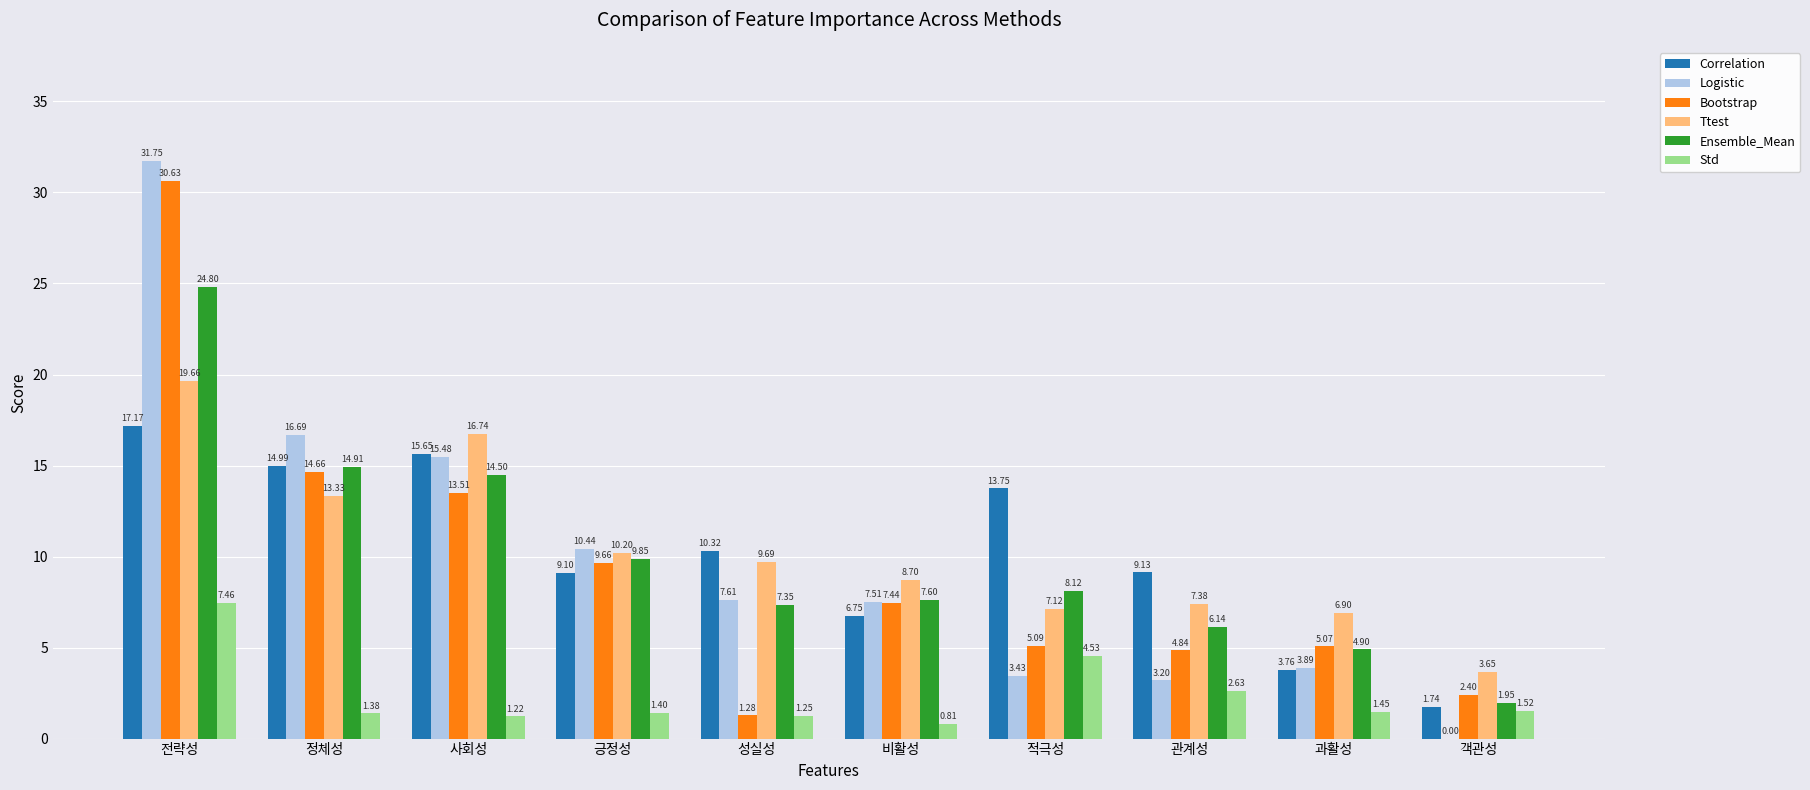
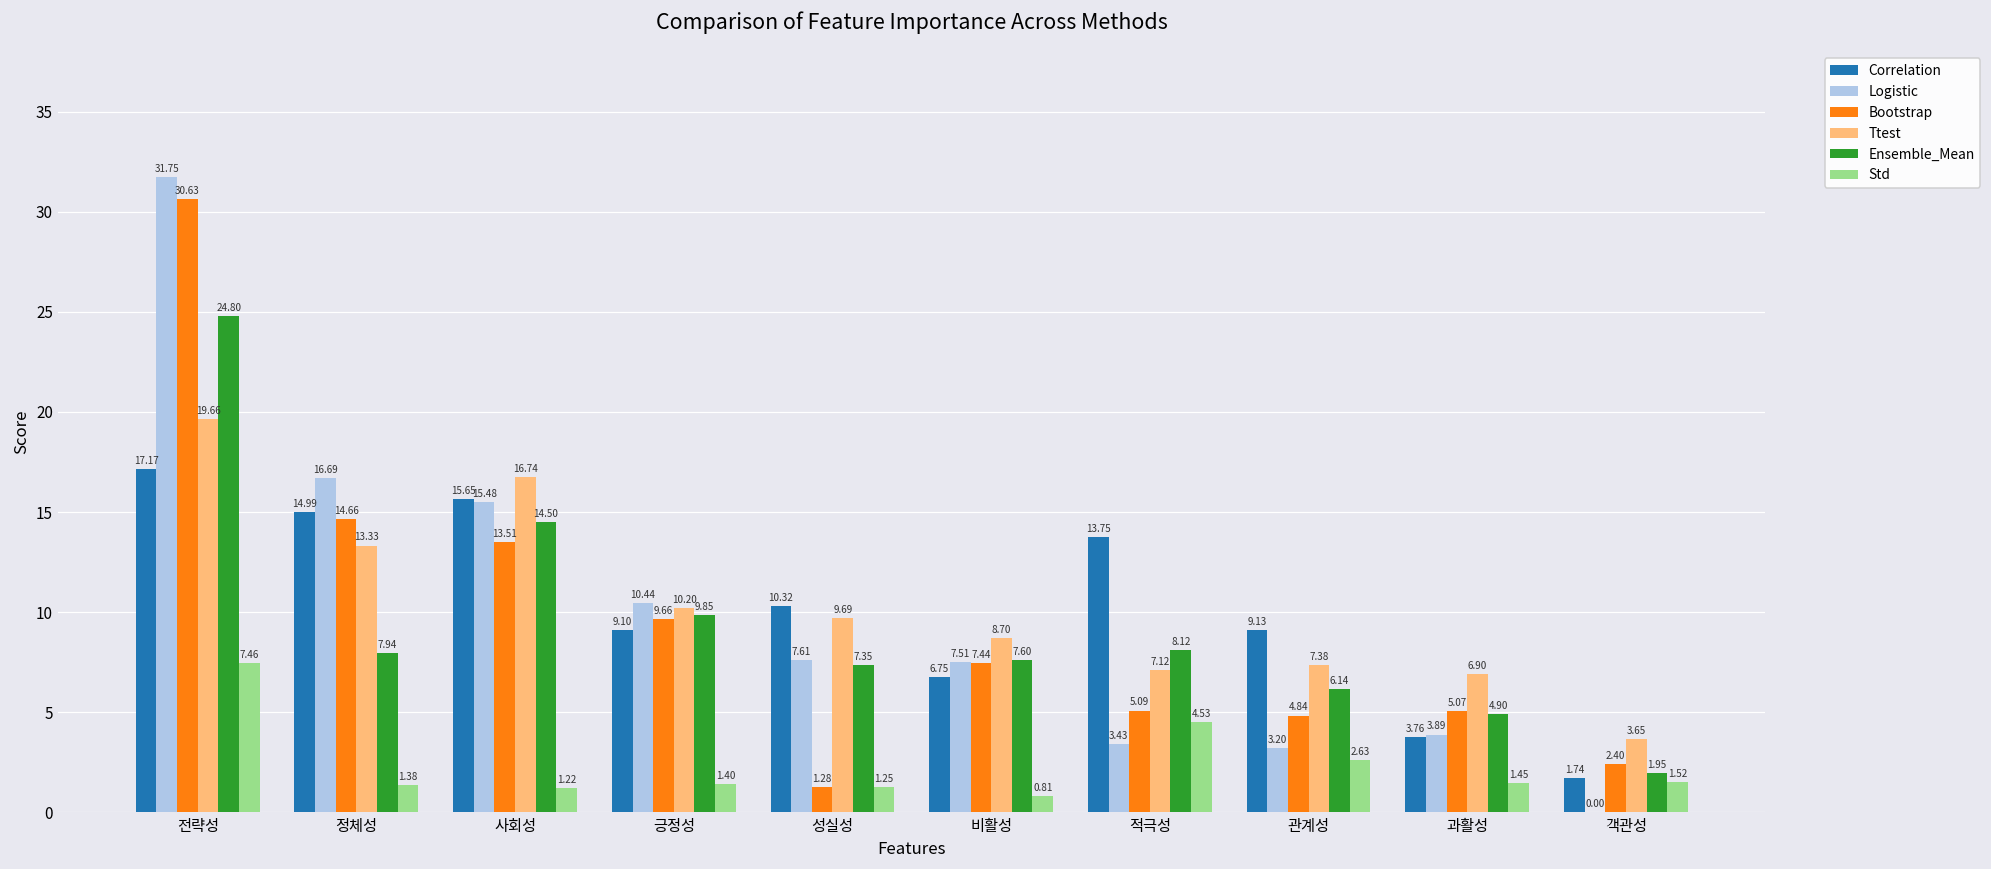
  {
    "Correlation": {
      "전략성": 17.17,
      "정체성": 14.99,
      "사회성": 15.65,
      "긍정성": 9.10,
      "성실성": 10.32,
      "비활성": 6.75,
      "적극성": 13.75,
      "관계성": 9.13,
      "과활성": 3.76,
      "객관성": 1.74
    },
    "Logistic": {
      "전략성": 31.75,
      "정체성": 16.69,
      "사회성": 15.48,
      "긍정성": 10.44,
      "성실성": 7.61,
      "비활성": 7.51,
      "적극성": 3.43,
      "관계성": 3.20,
      "과활성": 3.89,
      "객관성": 0.00
    },
    "Bootstrap": {
      "전략성": 30.63,
      "정체성": 14.66,
      "사회성": 13.51,
      "긍정성": 9.66,
      "성실성": 1.28,
      "비활성": 7.44,
      "적극성": 5.09,
      "관계성": 4.84,
      "과활성": 5.07,
      "객관성": 2.40
    },
    "Ttest": {
      "전략성": 19.66,
      "정체성": 13.33,
      "사회성": 16.74,
      "긍정성": 10.20,
      "성실성": 9.69,
      "비활성": 8.70,
      "적극성": 7.12,
      "관계성": 7.38,
      "과활성": 6.90,
      "객관성": 3.65
    },
    "Ensemble_Mean": {
      "전략성": 24.80,
-     "정체성": 14.91,
+     "정체성": 7.94,
      "사회성": 14.50,
      "긍정성": 9.85,
      "성실성": 7.35,
      "비활성": 7.60,
      "적극성": 8.12,
      "관계성": 6.14,
      "과활성": 4.90,
      "객관성": 1.95
    },
    "Std": {
      "전략성": 7.46,
      "정체성": 1.38,
      "사회성": 1.22,
      "긍정성": 1.40,
      "성실성": 1.25,
      "비활성": 0.81,
      "적극성": 4.53,
      "관계성": 2.63,
      "과활성": 1.45,
      "객관성": 1.52
    }
  }
